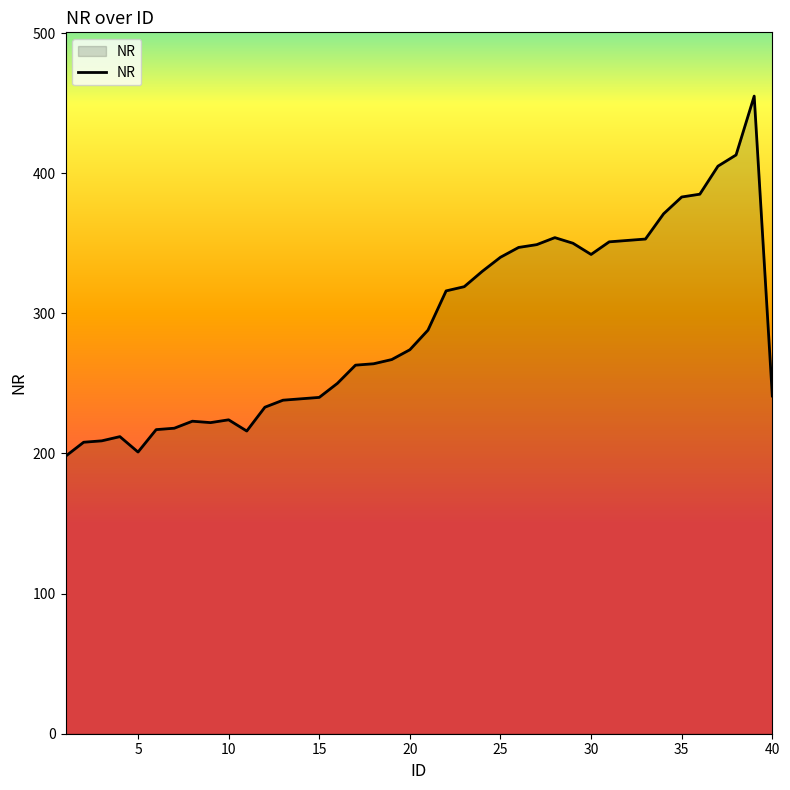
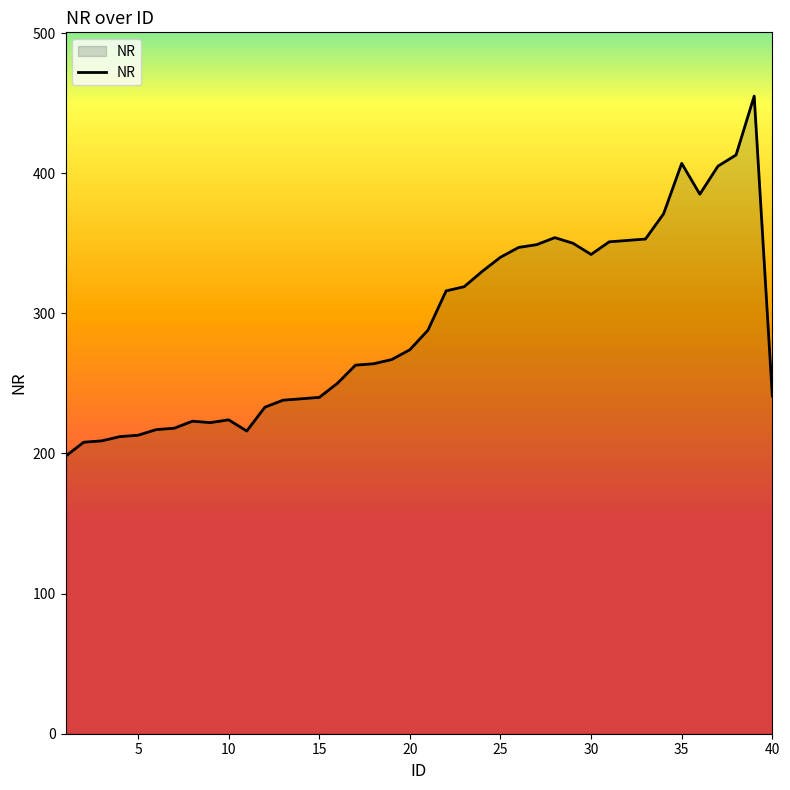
  {
-   "5": 201,
+   "5": 213,
    "10": 224,
    "15": 240,
    "20": 274,
    "25": 340,
    "30": 342,
-   "35": 383,
+   "35": 407,
    "40": 241
  }
